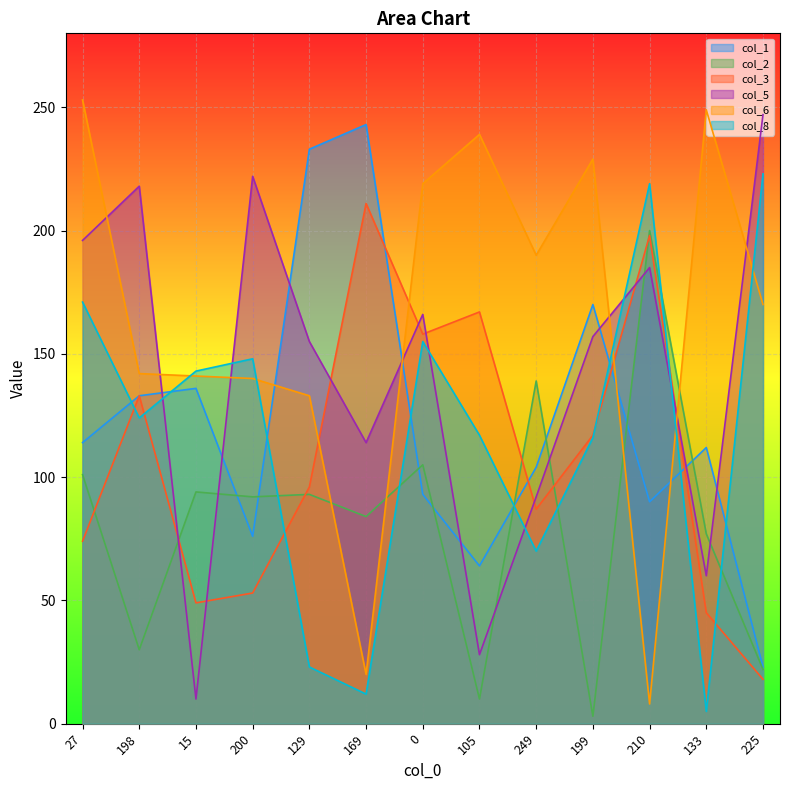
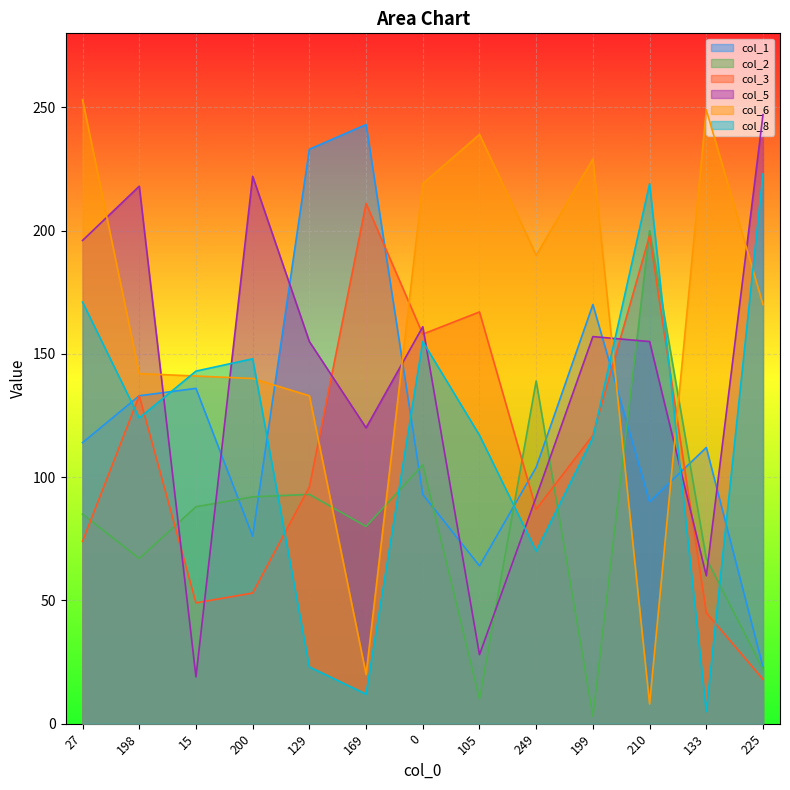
  {
    "col_2": {
-     "27": 101,
-     "198": 30,
-     "15": 94,
+     "27": 85,
+     "198": 67,
+     "15": 88,
      "200": 92,
      "129": 93,
-     "169": 84,
+     "169": 80,
      "0": 105,
      "105": 10,
      "249": 139,
      "199": 3,
      "210": 200,
-     "133": 77
+     "133": 67
    },
    "col_5": {
      "27": 196,
      "198": 218,
-     "15": 10,
+     "15": 19,
      "200": 222,
      "129": 155,
-     "169": 114,
-     "0": 166,
+     "169": 120,
+     "0": 161,
      "105": 28,
      "249": 92,
      "199": 157,
-     "210": 185,
+     "210": 155,
      "133": 60
    }
  }
